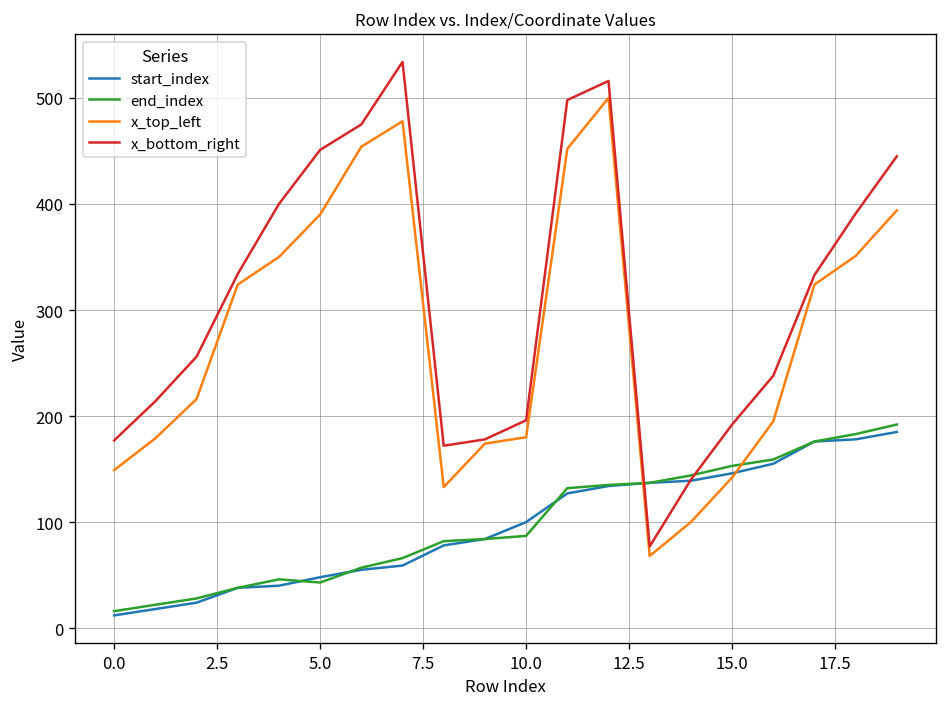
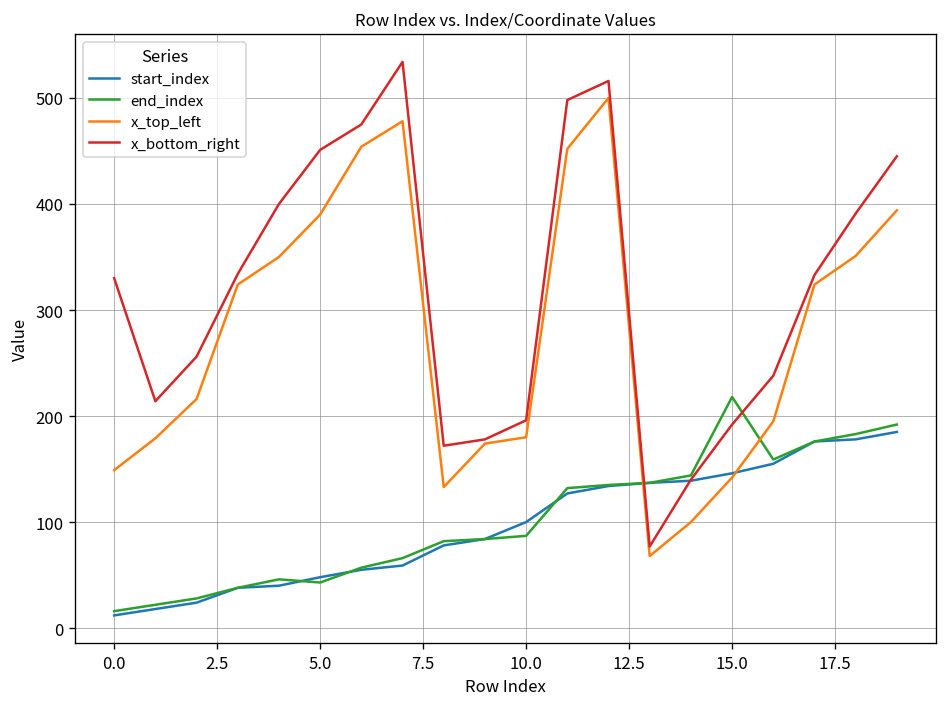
  {
    "start_index": {
      "0.0": 10,
      "5.0": 50,
      "10.0": 100,
      "15.0": 150
    },
    "end_index": {
      "0.0": 20,
      "5.0": 40,
      "10.0": 90,
-     "15.0": 150
+     "15.0": 220
    },
    "x_top_left": {
      "0.0": 150,
      "5.0": 390,
      "10.0": 180,
      "15.0": 140
    },
    "x_bottom_right": {
-     "0.0": 180,
+     "0.0": 330,
      "5.0": 450,
      "10.0": 200,
      "15.0": 190
    }
  }
